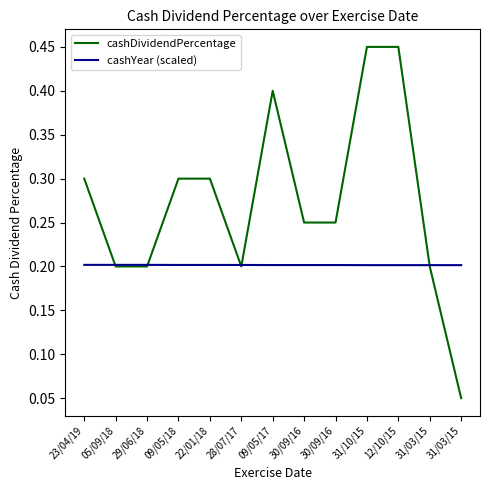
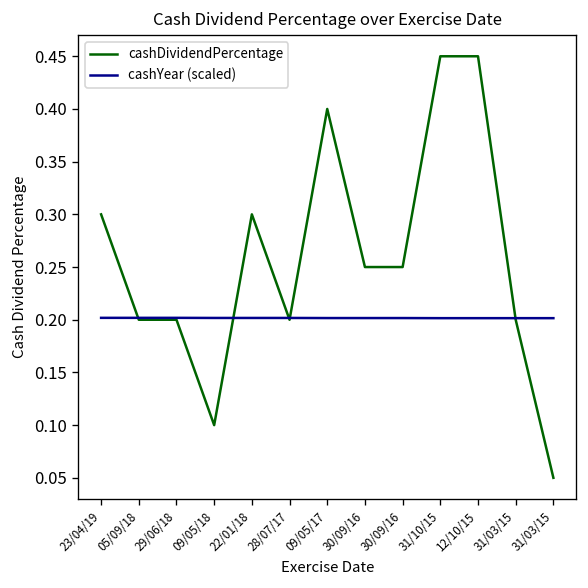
  {
    "cashDividendPercentage": {
      "23/04/19": 0.3,
-     "09/05/18": 0.3,
+     "09/05/18": 0.1,
      "22/01/18": 0.3,
      "09/05/17": 0.4,
      "31/10/15": 0.45,
      "12/10/15": 0.45
    },
    "cashYear (scaled)": {
      "23/04/19": 0.2,
      "09/05/18": 0.2,
      "22/01/18": 0.2,
      "09/05/17": 0.2,
      "31/10/15": 0.2,
      "12/10/15": 0.2
    }
  }
